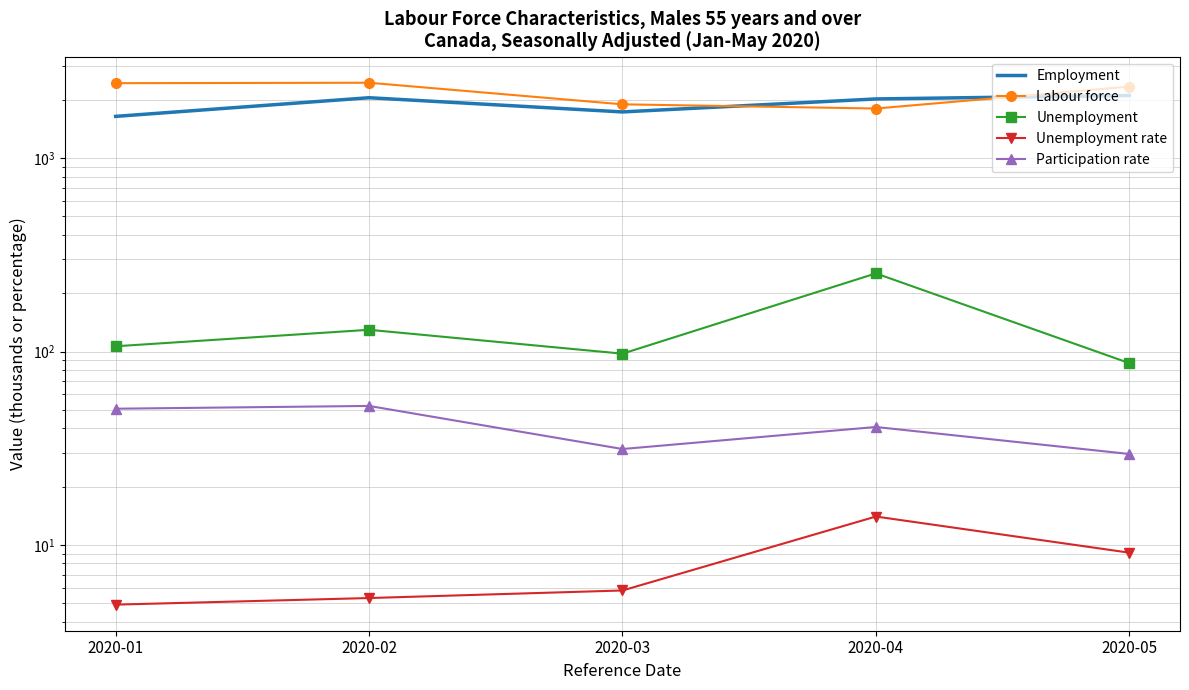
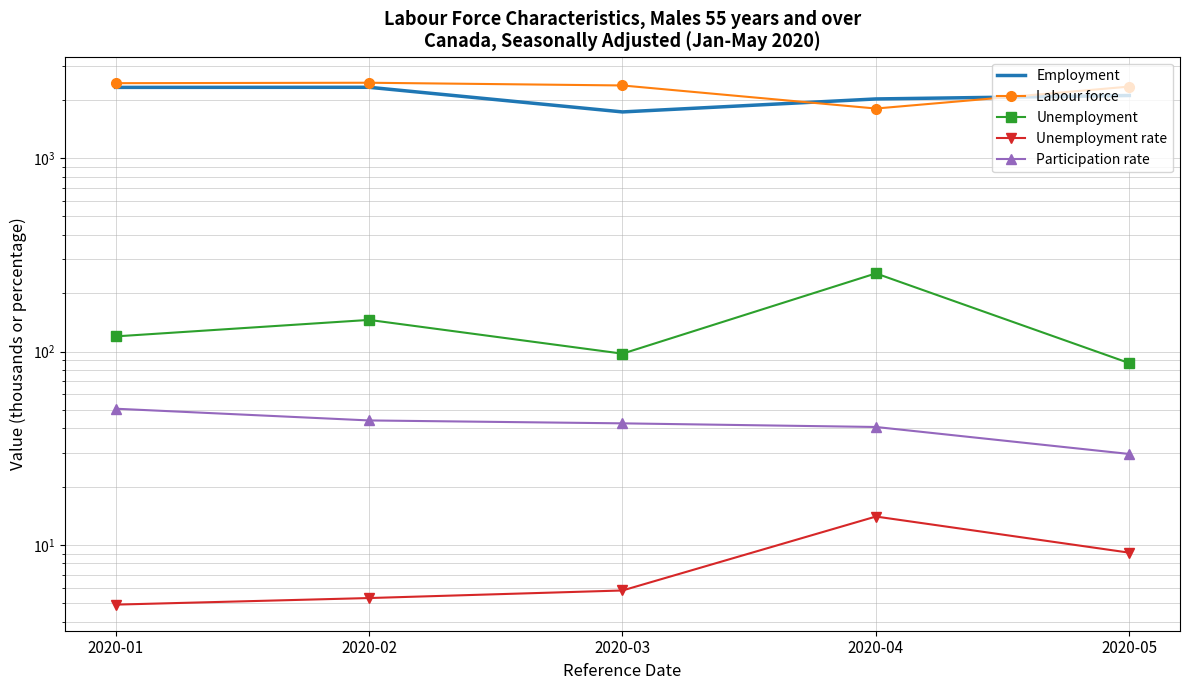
  {
    "Employment": {
-     "2020-01": 1600,
-     "2020-02": 2100,
+     "2020-01": 2300,
+     "2020-02": 2300,
      "2020-03": 1700,
      "2020-04": 2000
    },
    "Labour force": {
      "2020-01": 2400,
      "2020-02": 2500,
-     "2020-03": 1900,
+     "2020-03": 2400,
      "2020-04": 1800
    },
    "Unemployment": {
-     "2020-01": 110,
-     "2020-02": 130,
+     "2020-01": 120,
+     "2020-02": 150,
      "2020-03": 100,
      "2020-04": 250,
      "2020-05": 90
    },
    "Unemployment rate": {
      "2020-01": 5,
      "2020-02": 5.3,
      "2020-03": 5.8,
      "2020-04": 14,
      "2020-05": 9
    },
    "Participation rate": {
      "2020-01": 51,
-     "2020-02": 52,
-     "2020-03": 31,
+     "2020-02": 44,
+     "2020-03": 43,
      "2020-04": 41,
      "2020-05": 30
    }
  }
